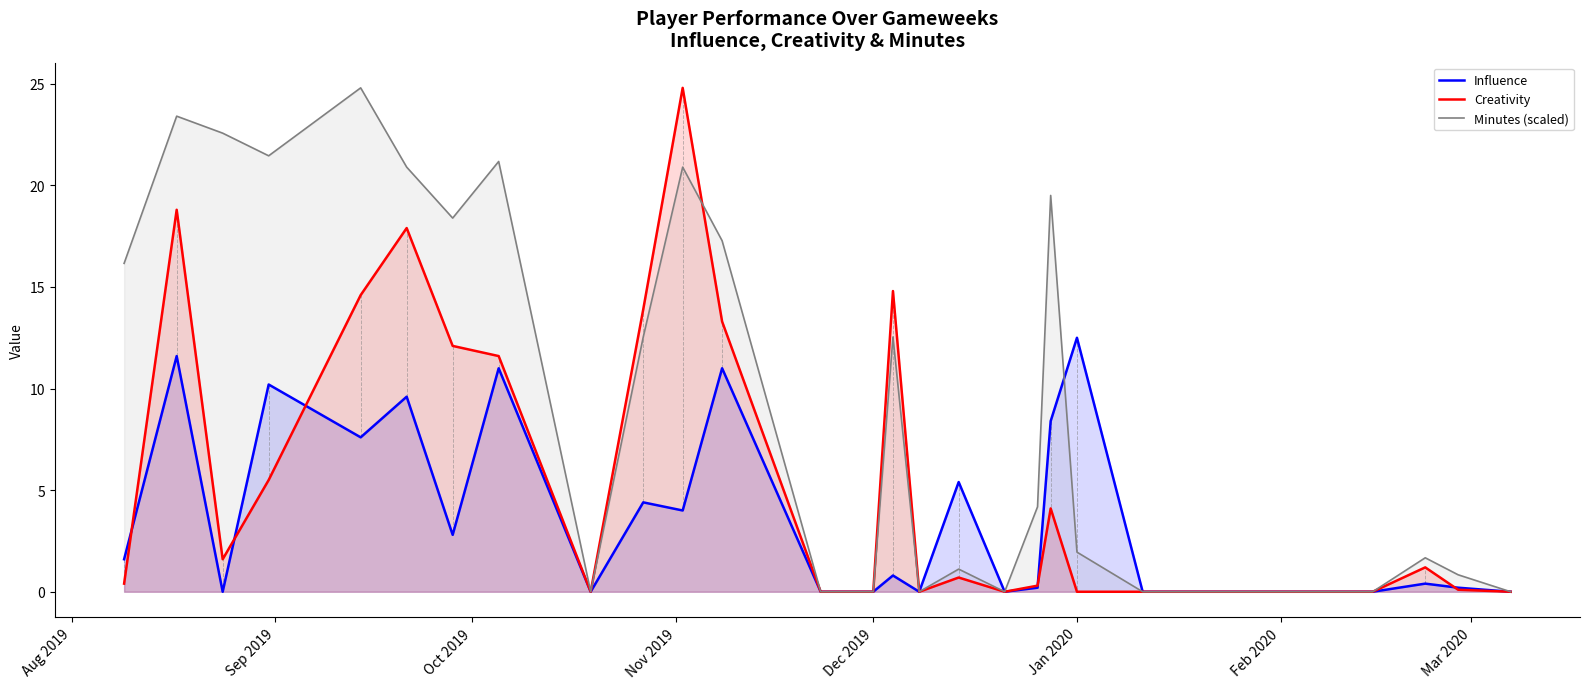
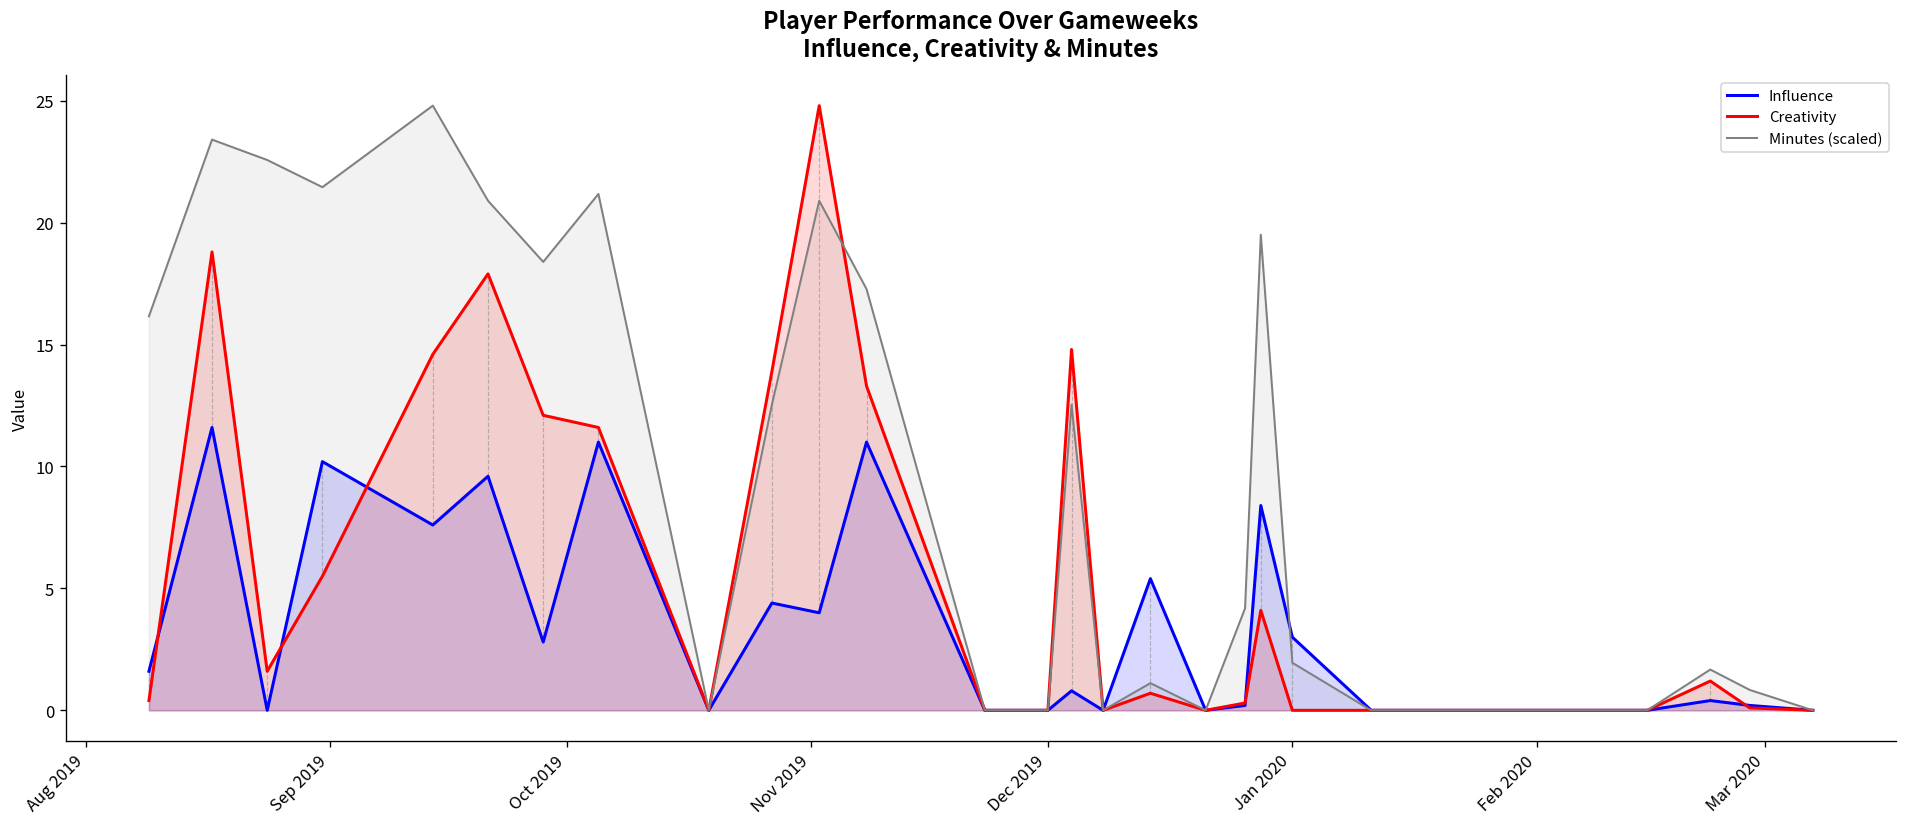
  {
    "Influence": {
-     "Jan 2020": 12.5
+     "Jan 2020": 3.0
    }
  }
